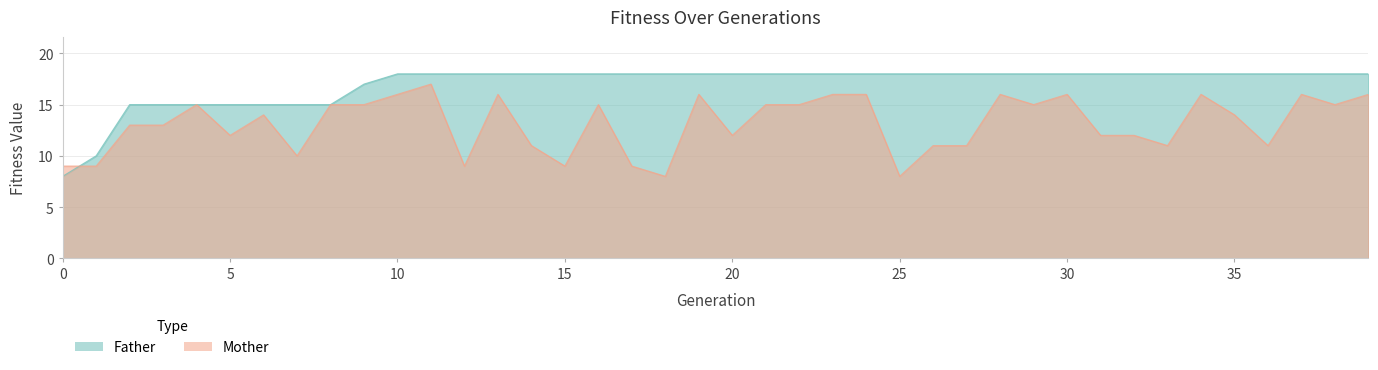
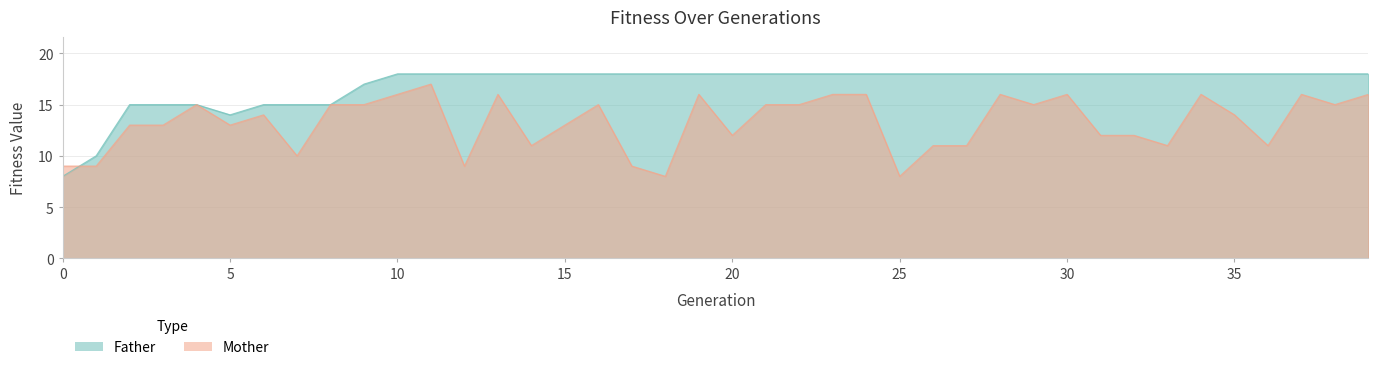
  {
    "Father": {
      "0": 8,
-     "5": 15,
+     "5": 14,
      "10": 18,
      "15": 18,
      "20": 18,
      "25": 18,
      "30": 18,
      "35": 18
    },
    "Mother": {
      "0": 9,
-     "5": 12,
+     "5": 13,
      "10": 16,
-     "15": 9,
+     "15": 13,
      "20": 12,
      "25": 8,
      "30": 16,
      "35": 14
    }
  }
